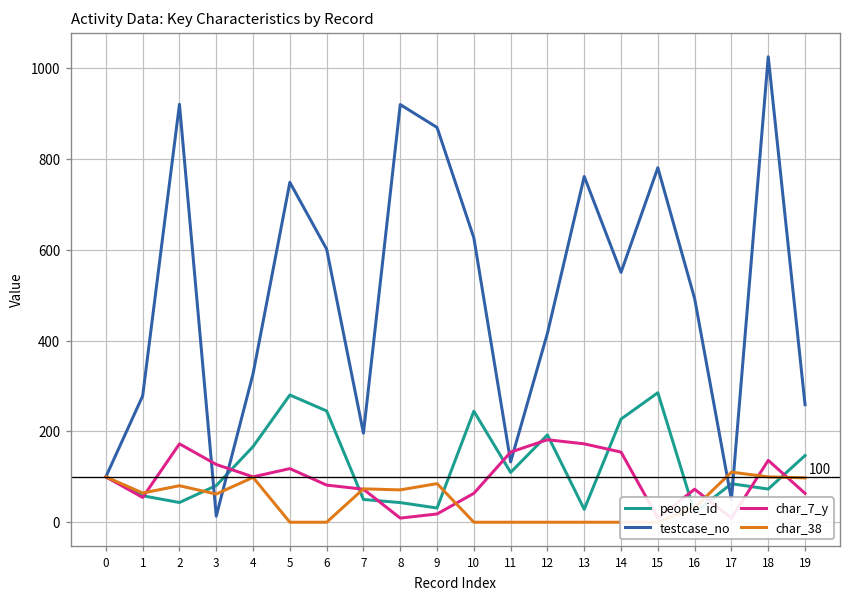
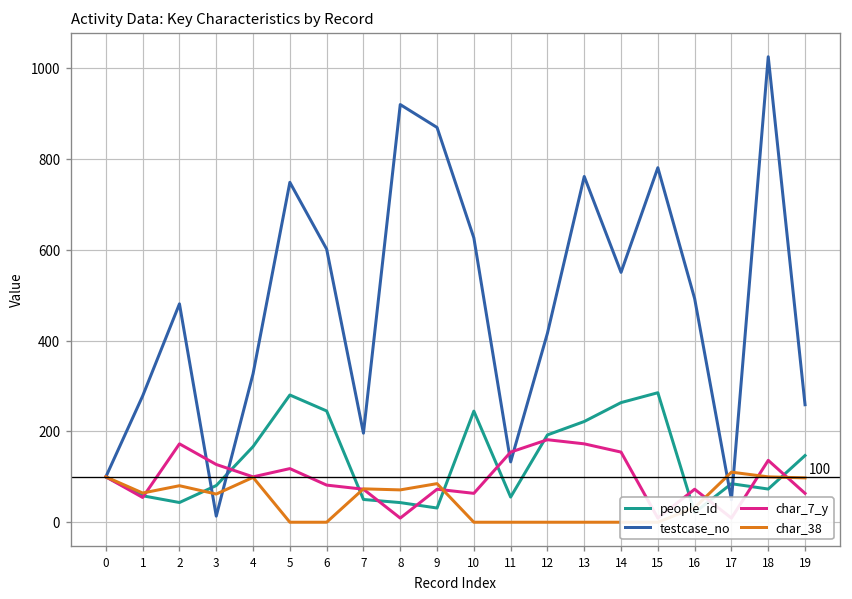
  {
    "people_id": {
      "2": 40,
      "3": 80,
      "4": 170,
      "5": 280,
      "6": 250,
      "7": 50,
      "8": 40,
      "9": 30,
      "10": 240,
-     "11": 110,
+     "11": 60,
      "12": 190,
-     "13": 30,
-     "14": 230,
+     "13": 220,
+     "14": 260,
      "15": 290,
      "17": 80,
      "18": 70,
      "19": 150
    },
    "testcase_no": {
      "1": 280,
-     "2": 920,
+     "2": 480,
      "3": 10,
      "4": 330,
      "5": 750,
      "6": 600,
      "7": 200,
      "8": 920,
      "9": 870,
      "10": 630,
      "11": 130,
      "12": 420,
      "13": 760,
      "14": 550,
      "15": 780,
      "16": 490,
      "18": 1030,
      "19": 260
    },
    "char_7_y": {
      "2": 170,
      "3": 130,
      "5": 120,
      "6": 80,
      "8": 10,
-     "9": 20,
+     "9": 70,
      "10": 60,
      "11": 150,
      "12": 180,
      "13": 170,
      "14": 150,
      "16": 70,
      "18": 140,
      "19": 60
    },
    "char_38": {
      "2": 80,
      "3": 60,
      "5": 0,
      "6": 0,
      "8": 70,
      "9": 90,
      "10": 0,
      "11": 0,
      "12": 0,
      "13": 0,
      "17": 110,
      "18": 100
    }
  }
